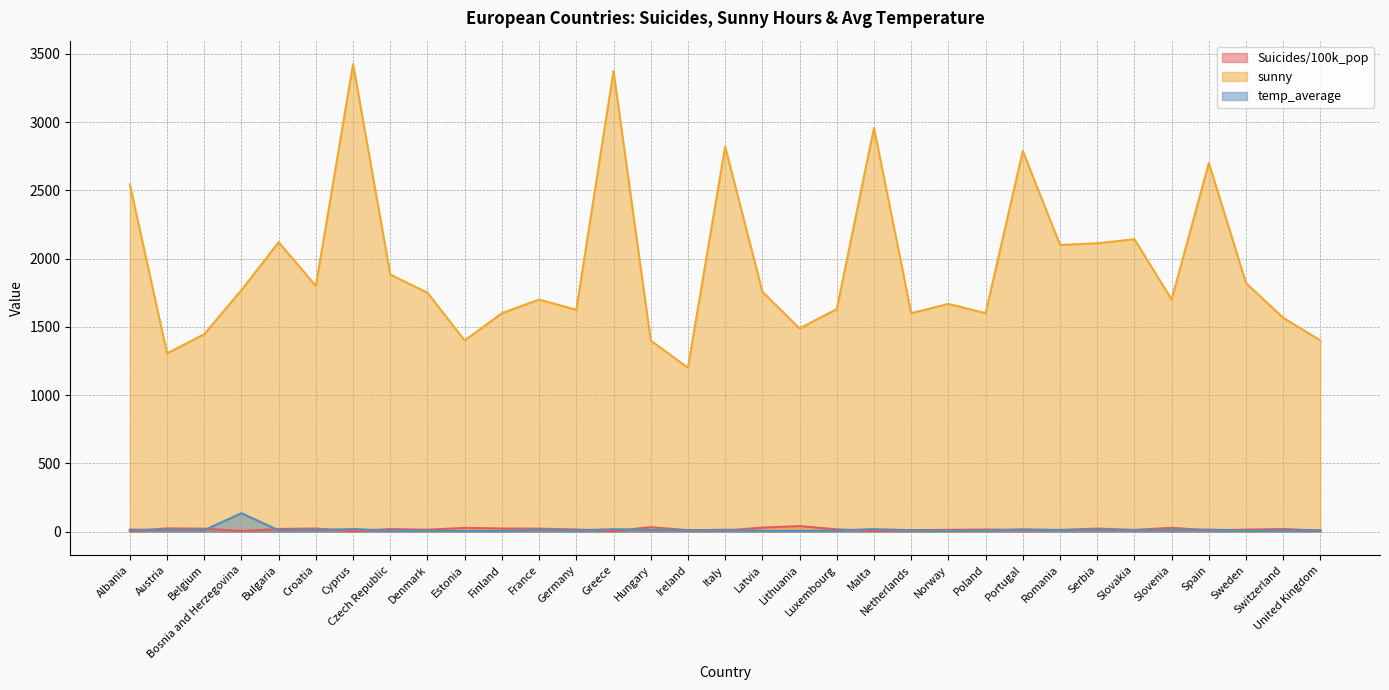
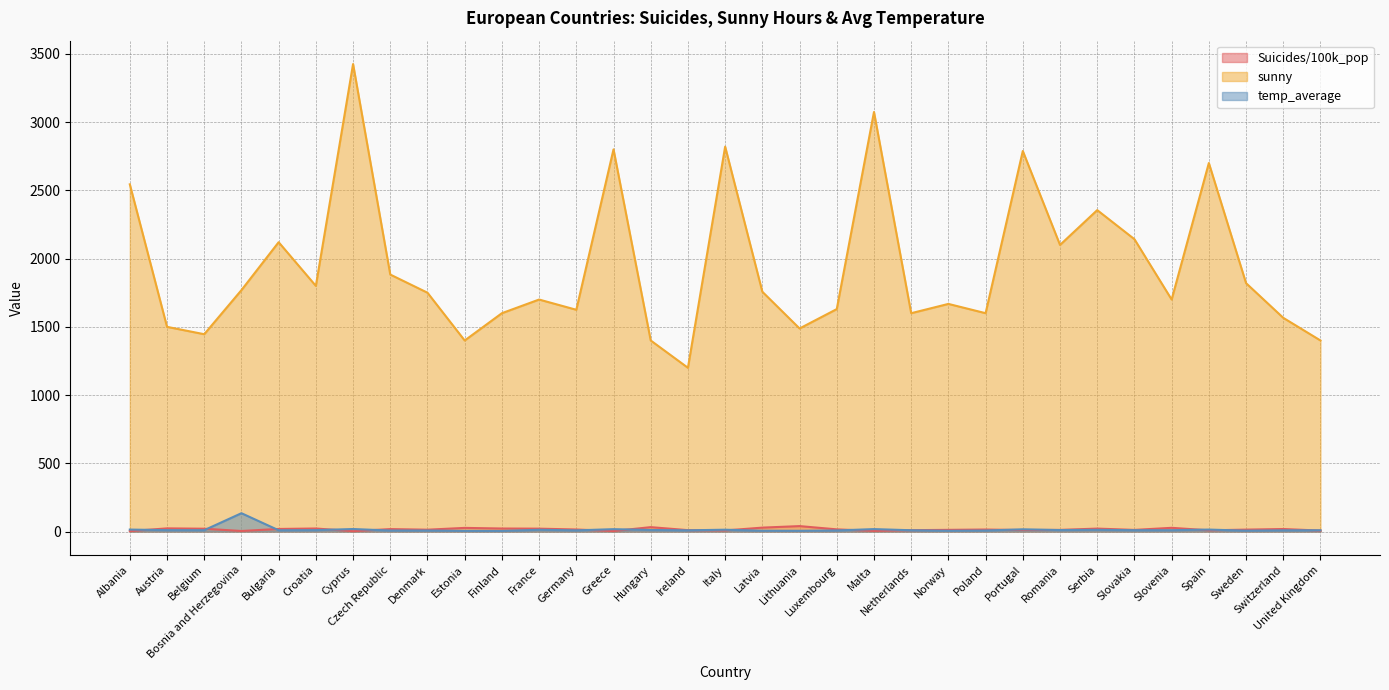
  {
    "Suicides/100k_pop": {
      "Bosnia and Herzegovina": 0,
      "Estonia": 30,
      "Hungary": 30,
      "Latvia": 30,
      "Lithuania": 40
    },
    "sunny": {
      "Albania": 2540,
-     "Austria": 1310,
+     "Austria": 1500,
      "Belgium": 1450,
      "Bosnia and Herzegovina": 1770,
      "Bulgaria": 2120,
      "Croatia": 1800,
      "Cyprus": 3430,
      "Czech Republic": 1880,
      "Denmark": 1750,
      "Estonia": 1400,
      "Finland": 1600,
      "France": 1700,
      "Germany": 1630,
-     "Greece": 3370,
+     "Greece": 2800,
      "Hungary": 1400,
      "Ireland": 1200,
      "Italy": 2820,
      "Latvia": 1760,
      "Lithuania": 1490,
      "Luxembourg": 1630,
-     "Malta": 2960,
+     "Malta": 3070,
      "Netherlands": 1600,
      "Norway": 1670,
      "Poland": 1600,
      "Portugal": 2790,
      "Romania": 2100,
-     "Serbia": 2110,
+     "Serbia": 2360,
      "Slovakia": 2140,
      "Slovenia": 1700,
      "Spain": 2700,
      "Sweden": 1820,
      "Switzerland": 1570,
      "United Kingdom": 1400
    },
    "temp_average": {
      "Bosnia and Herzegovina": 130,
      "Estonia": 10,
      "Hungary": 10,
      "Latvia": 10,
      "Lithuania": 10
    }
  }
